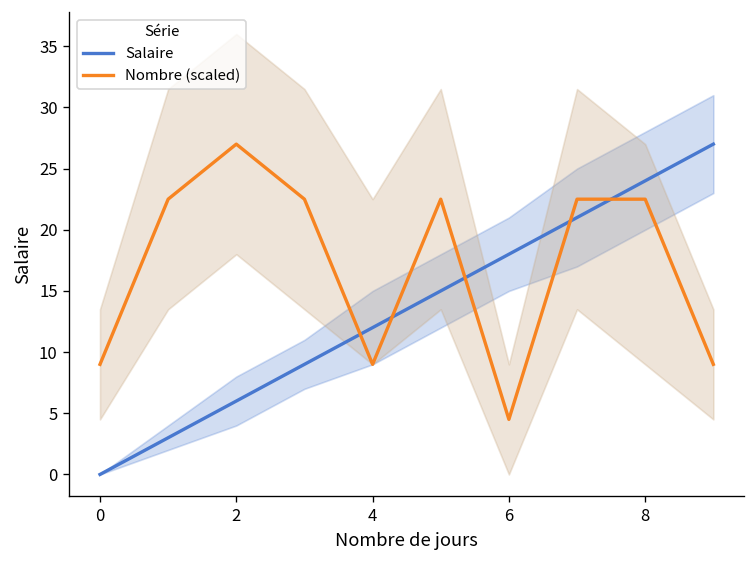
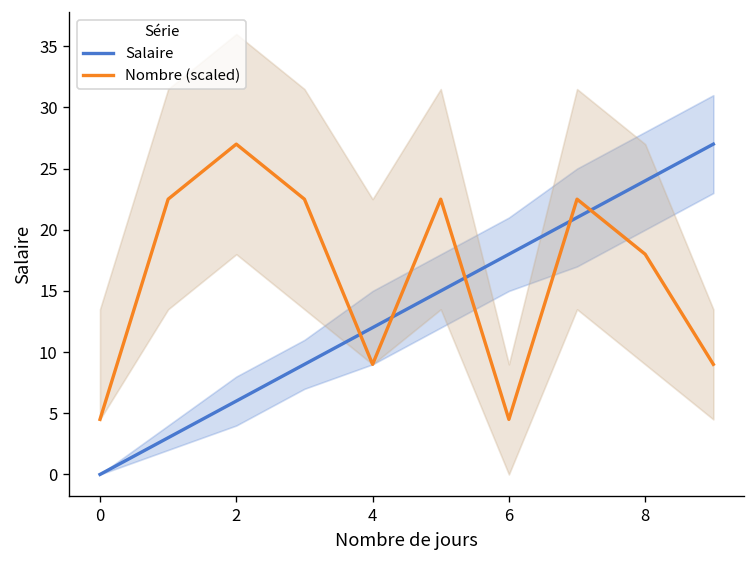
  {
    "Nombre (scaled)": {
-     "0": 9.0,
+     "0": 4.5,
      "2": 27.0,
      "4": 9.0,
      "6": 4.5,
-     "8": 22.5
+     "8": 18.0
    }
  }
